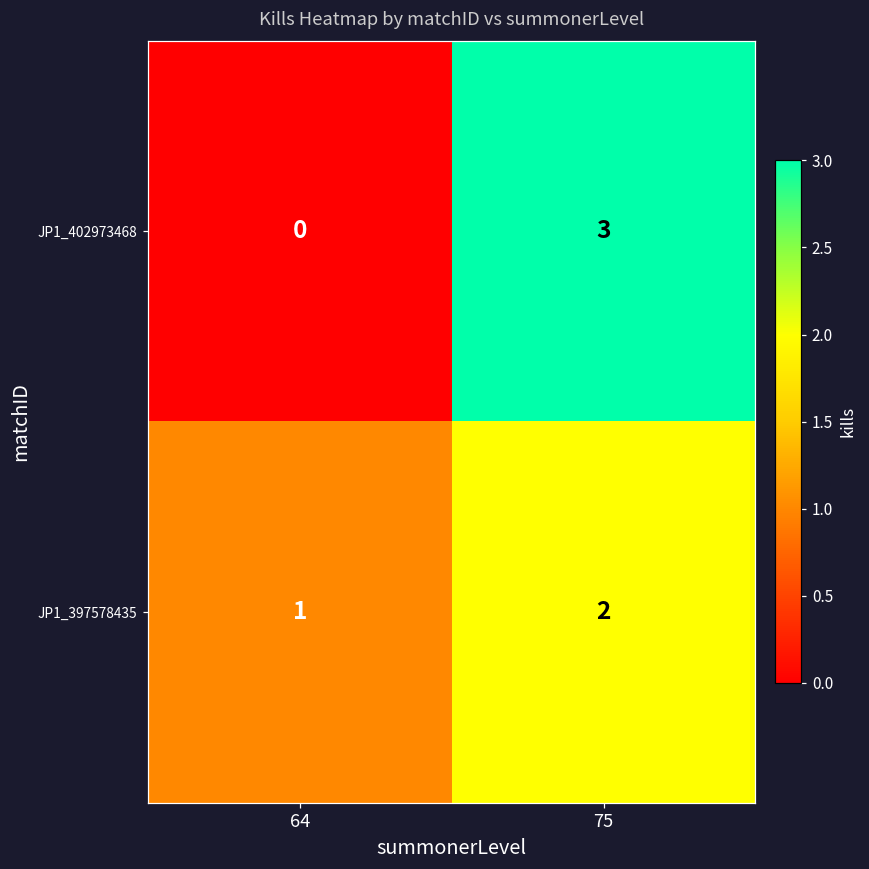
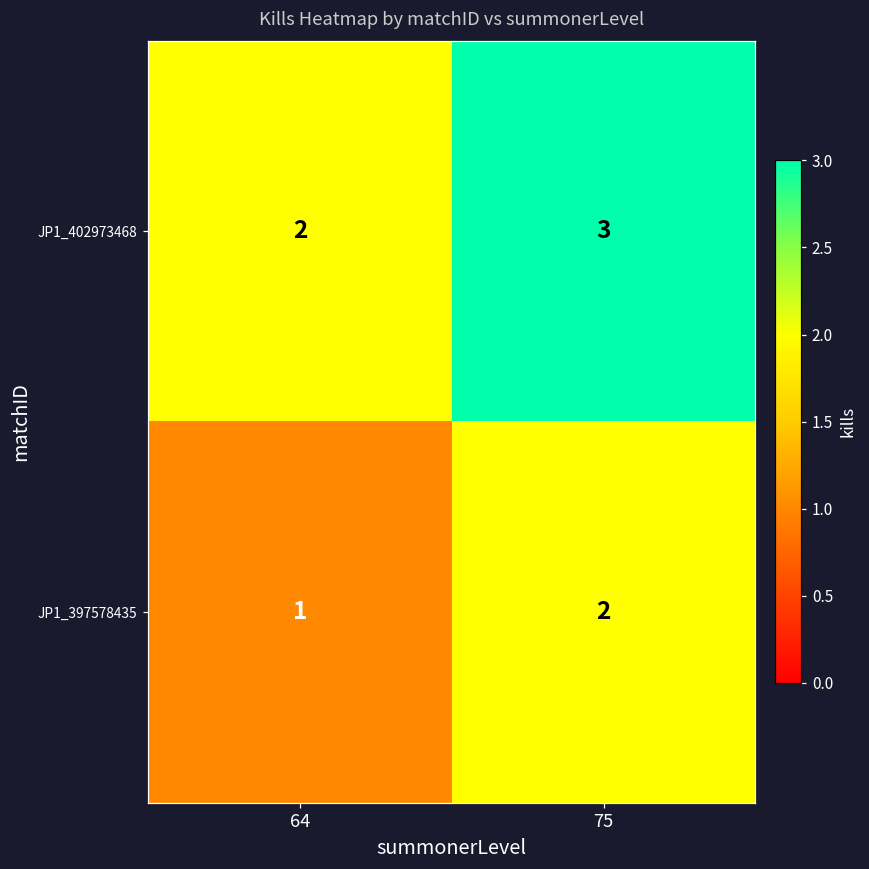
  {
    "JP1_402973468": {
-     "64": 0,
+     "64": 2,
      "75": 3
    },
    "JP1_397578435": {
      "64": 1,
      "75": 2
    }
  }
